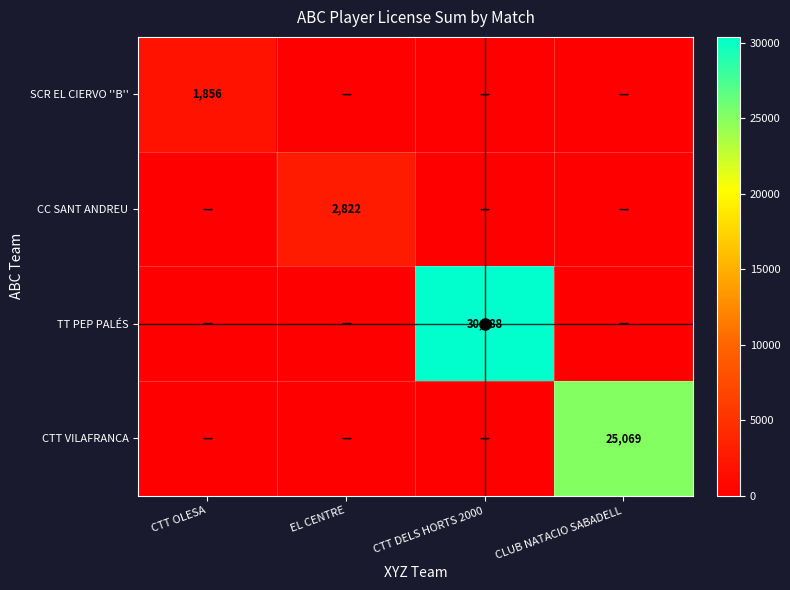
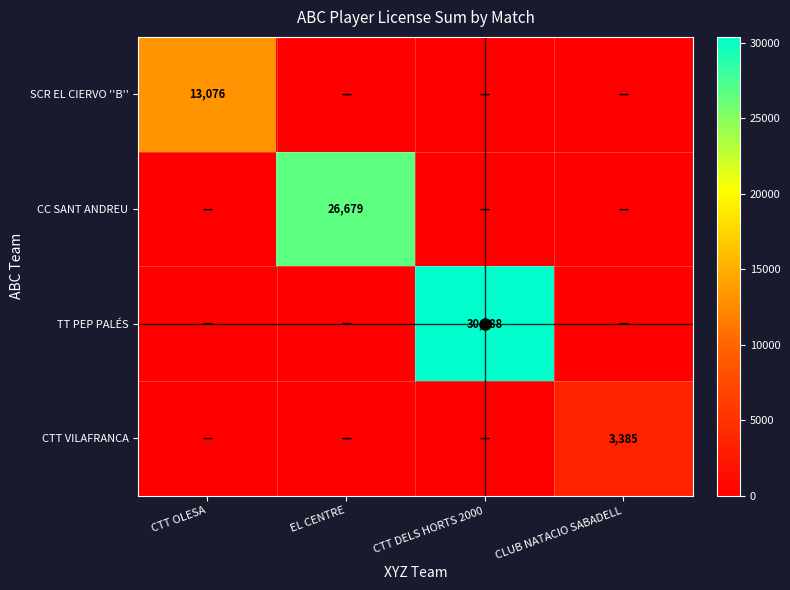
  {
    "SCR EL CIERVO ''B''": {
-     "CTT OLESA": "1,856"
+     "CTT OLESA": "13,076"
    },
    "CC SANT ANDREU": {
-     "EL CENTRE": "2,822"
+     "EL CENTRE": "26,679"
    },
    "CTT VILAFRANCA": {
-     "CLUB NATACIO SABADELL": "25,069"
+     "CLUB NATACIO SABADELL": "3,385"
    }
  }
